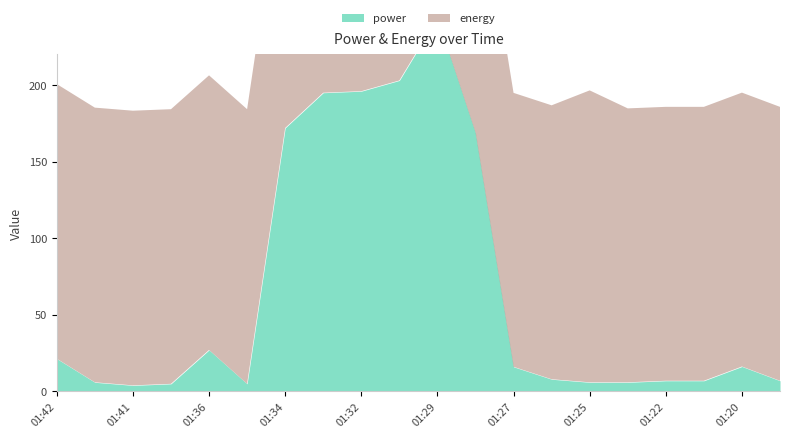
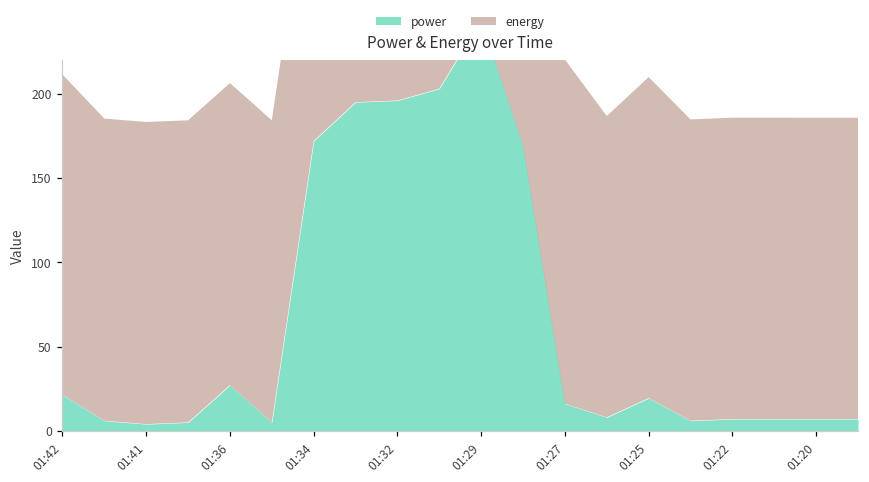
  {
    "power": {
      "01:42": 21,
      "01:36": 27,
      "01:34": 172,
      "01:32": 196,
      "01:27": 16,
-     "01:25": 6,
+     "01:25": 19,
      "01:22": 7,
-     "01:20": 16
+     "01:20": 7
    },
    "energy": {
-     "01:42": 179,
+     "01:42": 190,
      "01:36": 179,
-     "01:27": 179,
+     "01:27": 204,
      "01:25": 191,
      "01:22": 179,
      "01:20": 179
    }
  }
